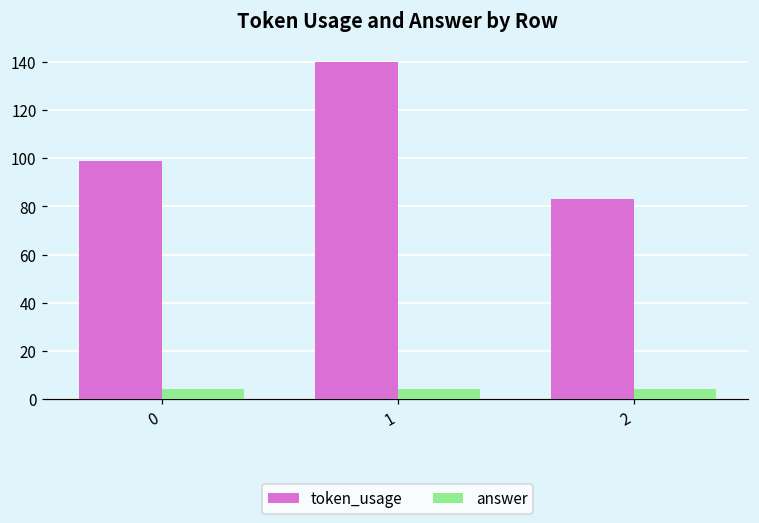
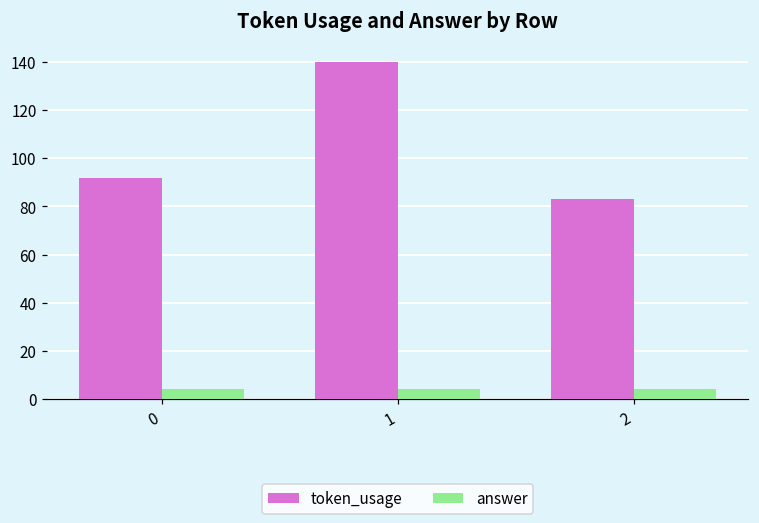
  {
    "token_usage": {
-     "0": 99,
+     "0": 92,
      "1": 140,
      "2": 83
    },
    "answer": {
      "0": 4,
      "1": 4,
      "2": 4
    }
  }
